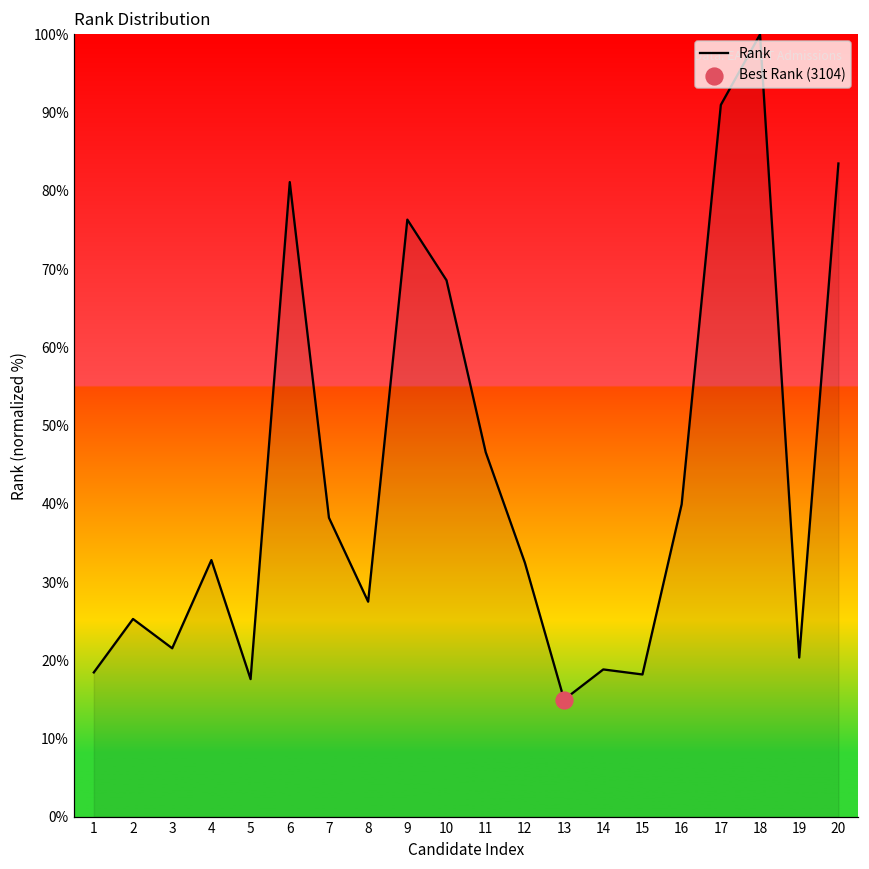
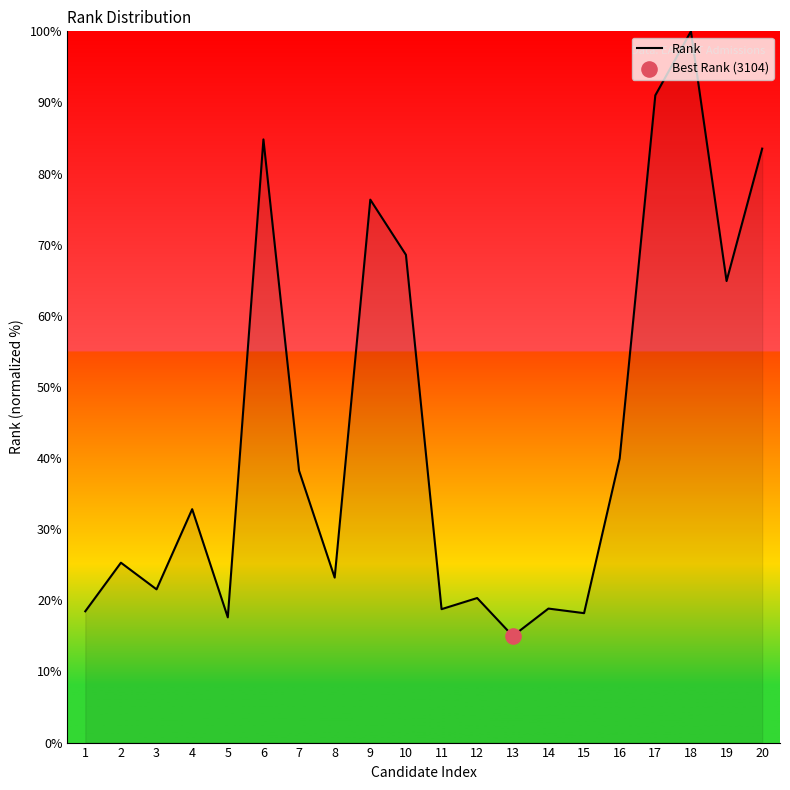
  {
    "Rank": {
      "1": "18%",
      "2": "25%",
      "3": "22%",
      "4": "33%",
      "5": "18%",
-     "6": "81%",
+     "6": "85%",
      "7": "38%",
-     "8": "27%",
+     "8": "23%",
      "9": "76%",
      "10": "69%",
-     "11": "47%",
-     "12": "32%",
+     "11": "19%",
+     "12": "20%",
      "14": "19%",
      "15": "18%",
      "16": "40%",
      "17": "91%",
      "18": "100%",
-     "19": "20%",
+     "19": "65%",
      "20": "84%"
    }
  }
